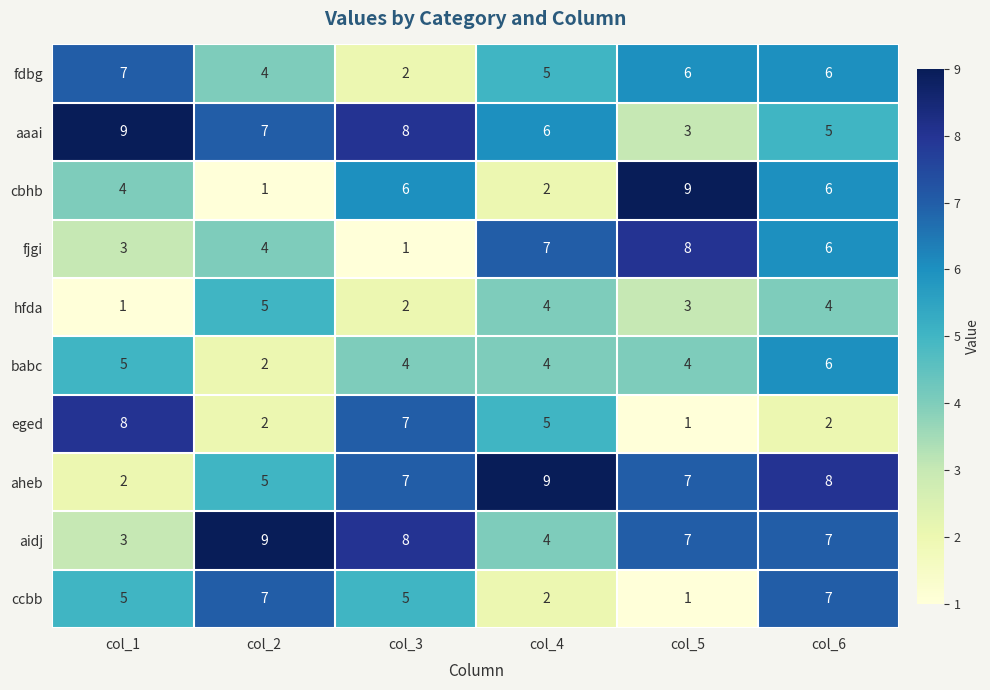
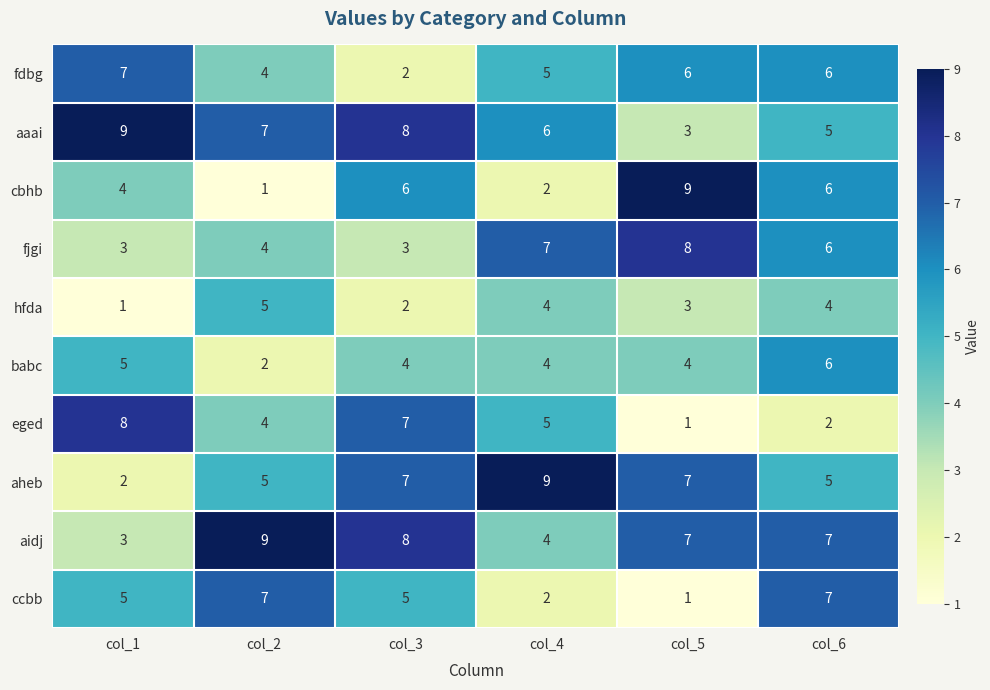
  {
    "fdbg": {
      "col_1": 7,
      "col_2": 4,
      "col_3": 2,
      "col_4": 5,
      "col_5": 6,
      "col_6": 6
    },
    "aaai": {
      "col_1": 9,
      "col_2": 7,
      "col_3": 8,
      "col_4": 6,
      "col_5": 3,
      "col_6": 5
    },
    "cbhb": {
      "col_1": 4,
      "col_2": 1,
      "col_3": 6,
      "col_4": 2,
      "col_5": 9,
      "col_6": 6
    },
    "fjgi": {
      "col_1": 3,
      "col_2": 4,
-     "col_3": 1,
+     "col_3": 3,
      "col_4": 7,
      "col_5": 8,
      "col_6": 6
    },
    "hfda": {
      "col_1": 1,
      "col_2": 5,
      "col_3": 2,
      "col_4": 4,
      "col_5": 3,
      "col_6": 4
    },
    "babc": {
      "col_1": 5,
      "col_2": 2,
      "col_3": 4,
      "col_4": 4,
      "col_5": 4,
      "col_6": 6
    },
    "eged": {
      "col_1": 8,
-     "col_2": 2,
+     "col_2": 4,
      "col_3": 7,
      "col_4": 5,
      "col_5": 1,
      "col_6": 2
    },
    "aheb": {
      "col_1": 2,
      "col_2": 5,
      "col_3": 7,
      "col_4": 9,
      "col_5": 7,
-     "col_6": 8
+     "col_6": 5
    },
    "aidj": {
      "col_1": 3,
      "col_2": 9,
      "col_3": 8,
      "col_4": 4,
      "col_5": 7,
      "col_6": 7
    },
    "ccbb": {
      "col_1": 5,
      "col_2": 7,
      "col_3": 5,
      "col_4": 2,
      "col_5": 1,
      "col_6": 7
    }
  }
